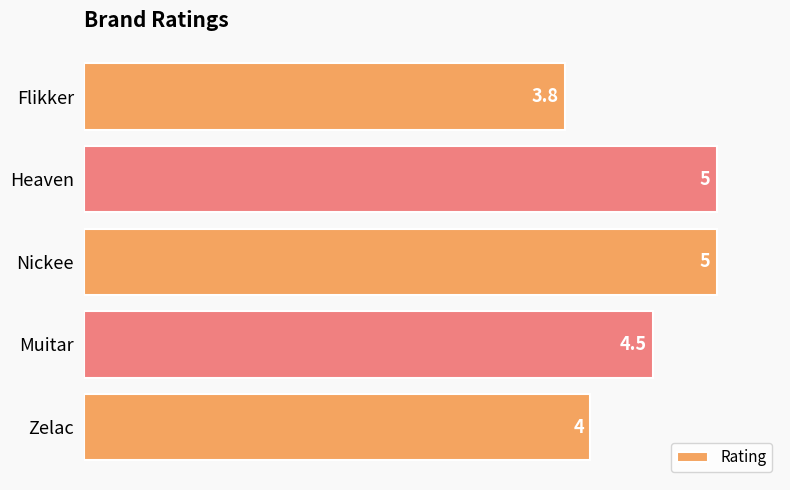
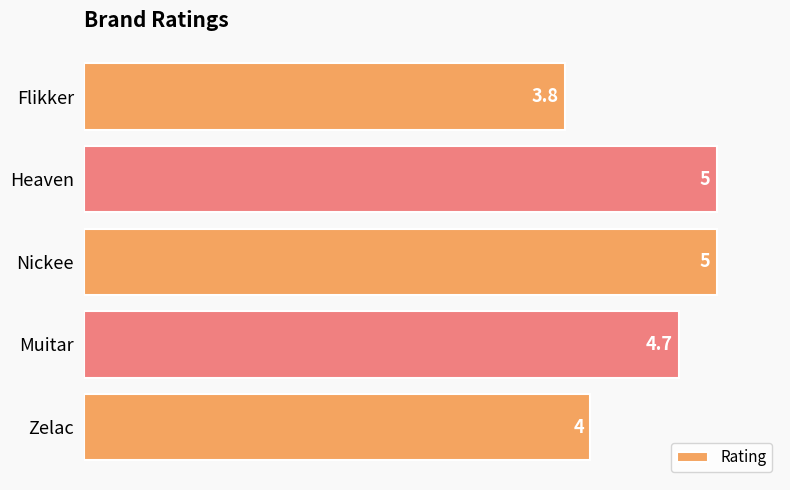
  {
    "Flikker": 3.8,
    "Heaven": 5,
    "Nickee": 5,
-   "Muitar": 4.5,
+   "Muitar": 4.7,
    "Zelac": 4
  }
